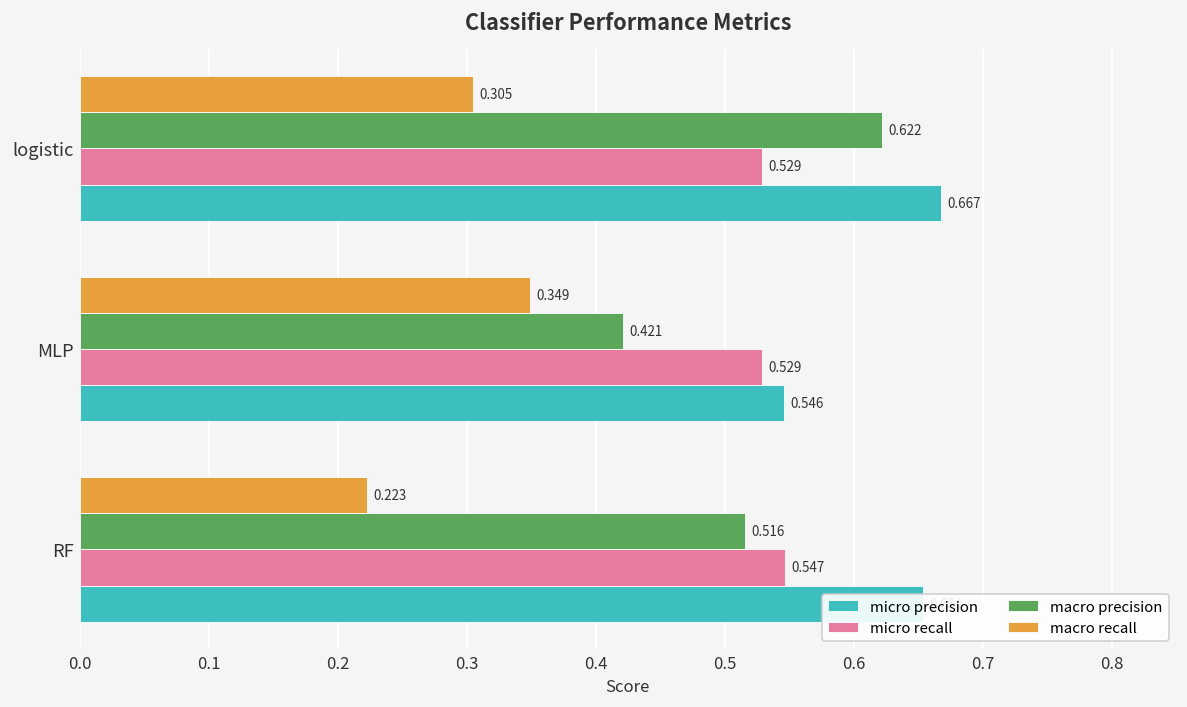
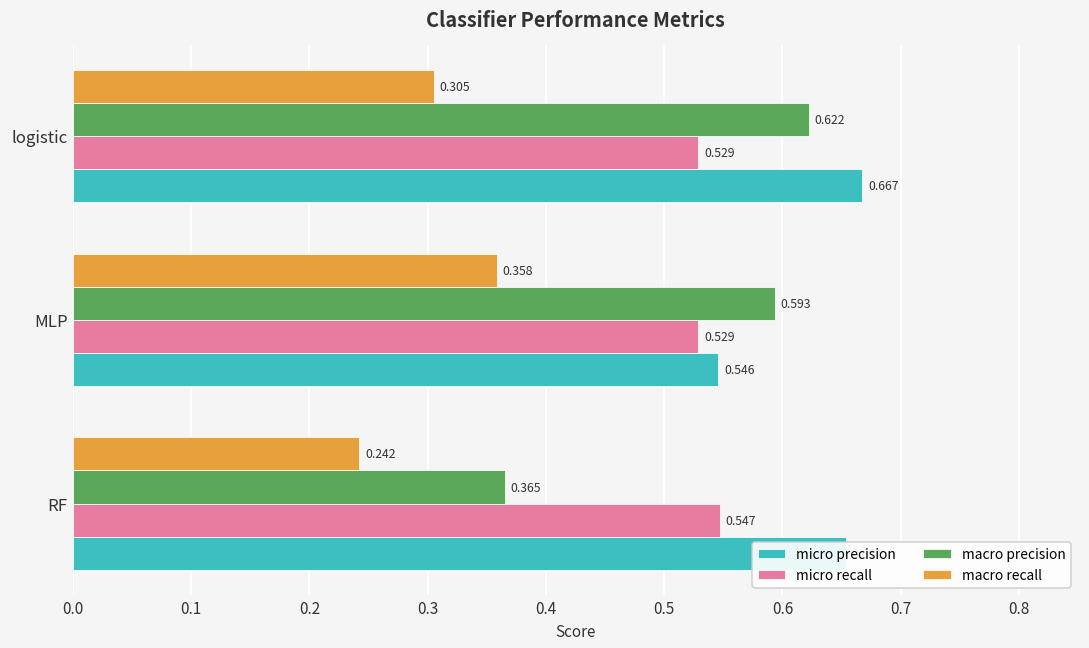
  {
    "micro precision": {
      "logistic": 0.667,
      "MLP": 0.546
    },
    "micro recall": {
      "logistic": 0.529,
      "MLP": 0.529,
      "RF": 0.547
    },
    "macro precision": {
      "logistic": 0.622,
-     "MLP": 0.421,
-     "RF": 0.516
+     "MLP": 0.593,
+     "RF": 0.365
    },
    "macro recall": {
      "logistic": 0.305,
-     "MLP": 0.349,
-     "RF": 0.223
+     "MLP": 0.358,
+     "RF": 0.242
    }
  }
